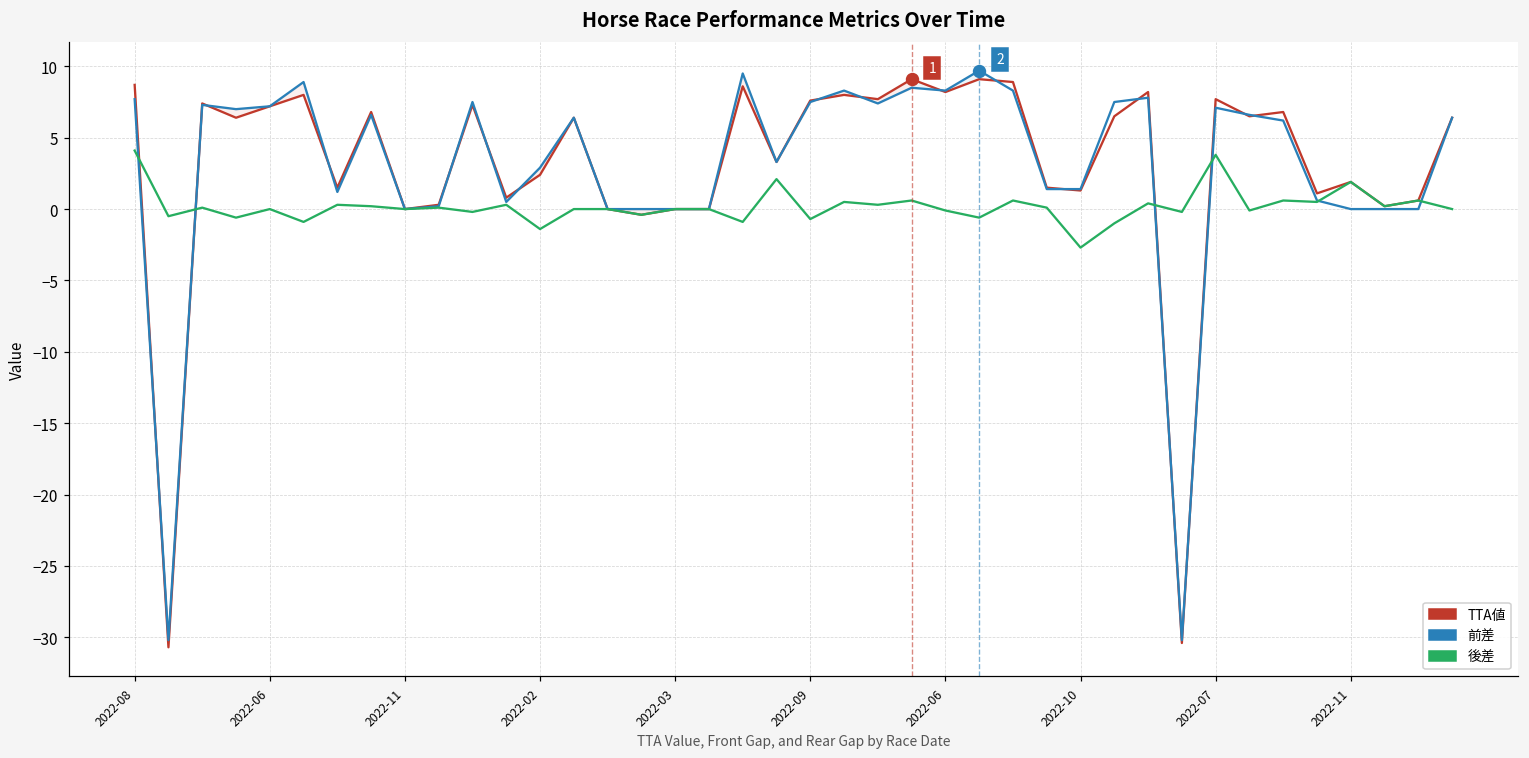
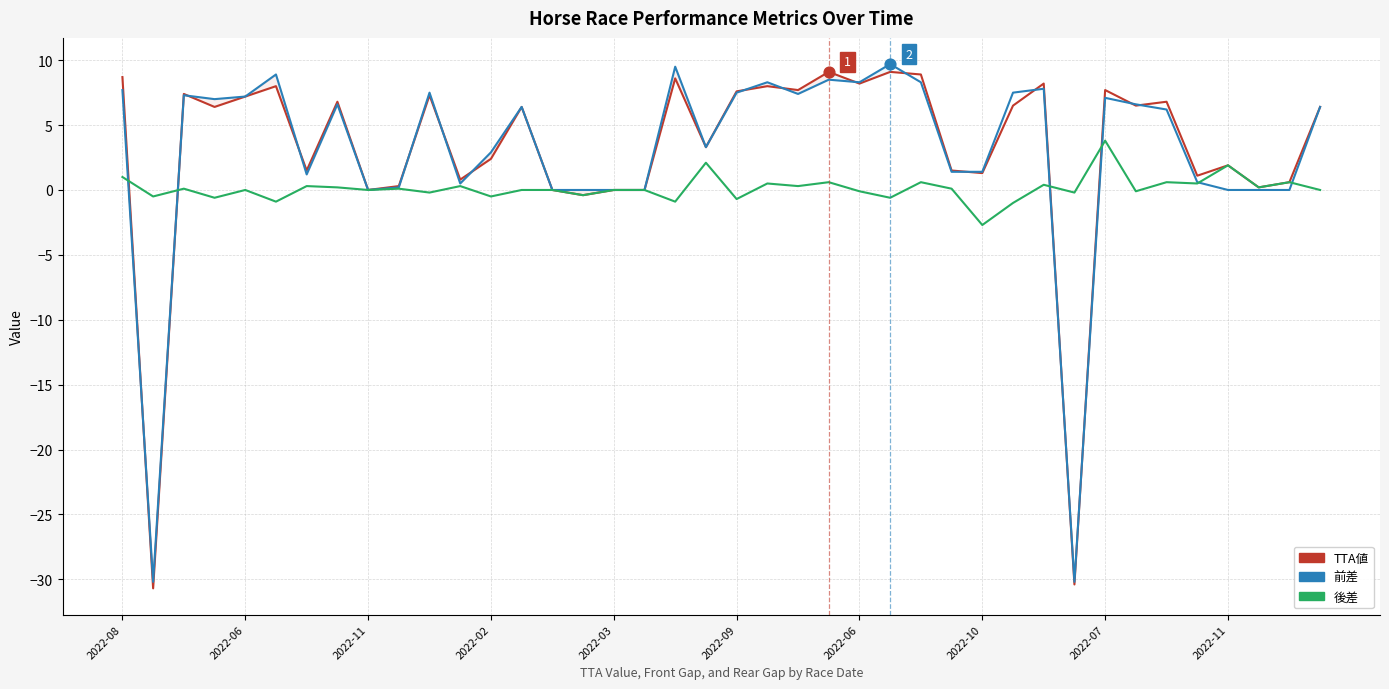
  {
    "後差": {
-     "2022-08": 4.1,
-     "2022-02": -1.4,
+     "2022-08": 1.0,
+     "2022-02": -0.5,
      "2022-09": -0.7,
      "2022-10": -2.7,
      "2022-07": 3.8
    }
  }
